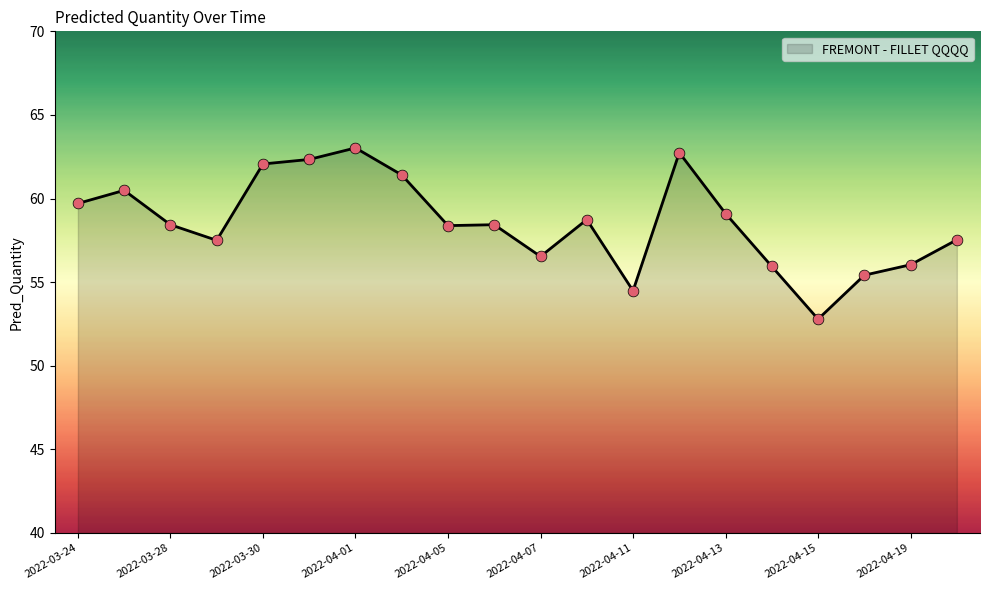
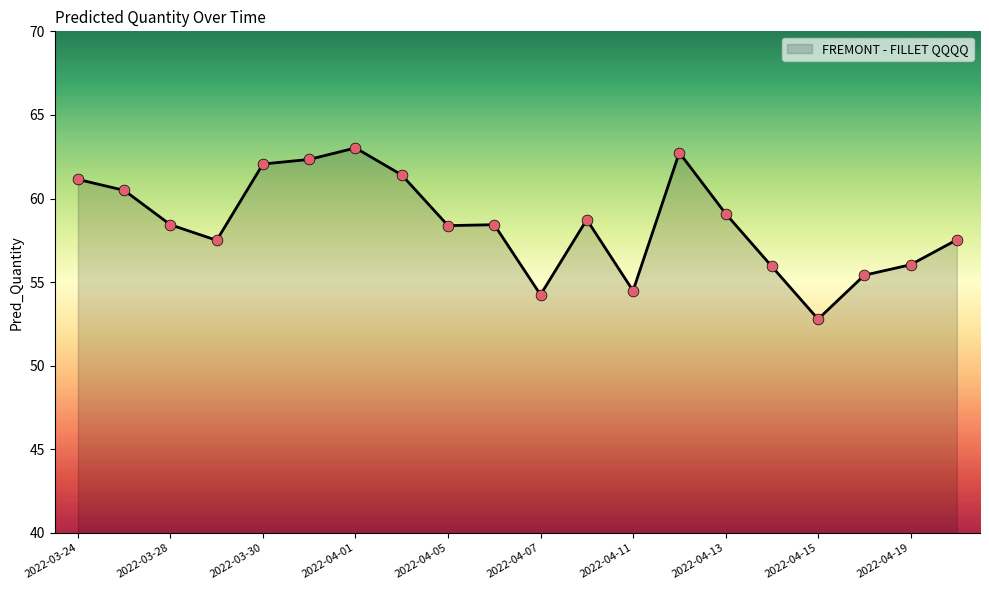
  {
-   "2022-03-24": 59.7,
+   "2022-03-24": 61.1,
    "2022-03-28": 58.4,
    "2022-03-30": 62.1,
    "2022-04-01": 63.0,
    "2022-04-05": 58.4,
-   "2022-04-07": 56.5,
+   "2022-04-07": 54.2,
    "2022-04-11": 54.5,
    "2022-04-13": 59.1,
    "2022-04-15": 52.8,
    "2022-04-19": 56.0
  }
